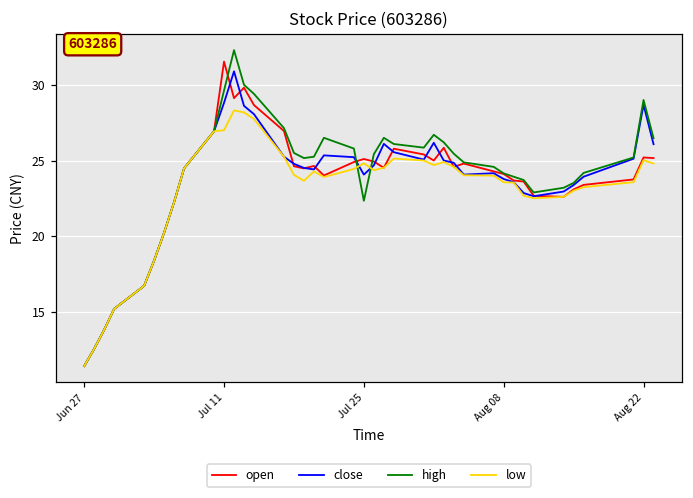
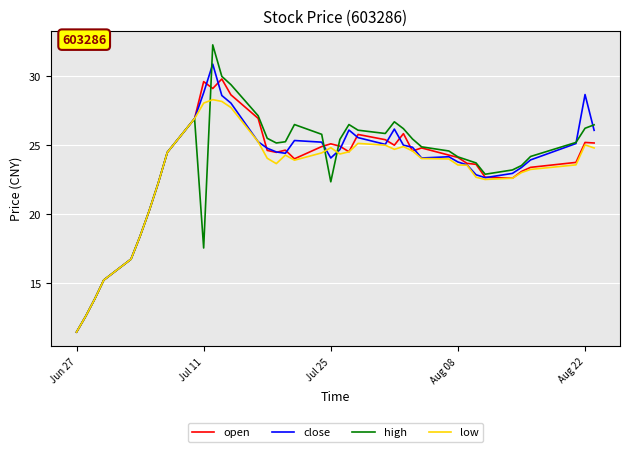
  {
    "open": {
-     "Jul 11": 31.5,
+     "Jul 11": 29.6,
      "Jul 25": 25.1
    },
    "close": {
      "Jul 11": 28.8,
      "Jul 25": 24.1,
      "Aug 08": 23.8,
      "Aug 22": 28.7
    },
    "high": {
-     "Jul 11": 29.6,
+     "Jul 11": 17.5,
      "Jul 25": 22.3,
-     "Aug 22": 29.0
+     "Aug 22": 26.2
    },
    "low": {
-     "Jul 11": 27.0,
+     "Jul 11": 28.1,
      "Jul 25": 24.8,
      "Aug 08": 23.6
    }
  }
